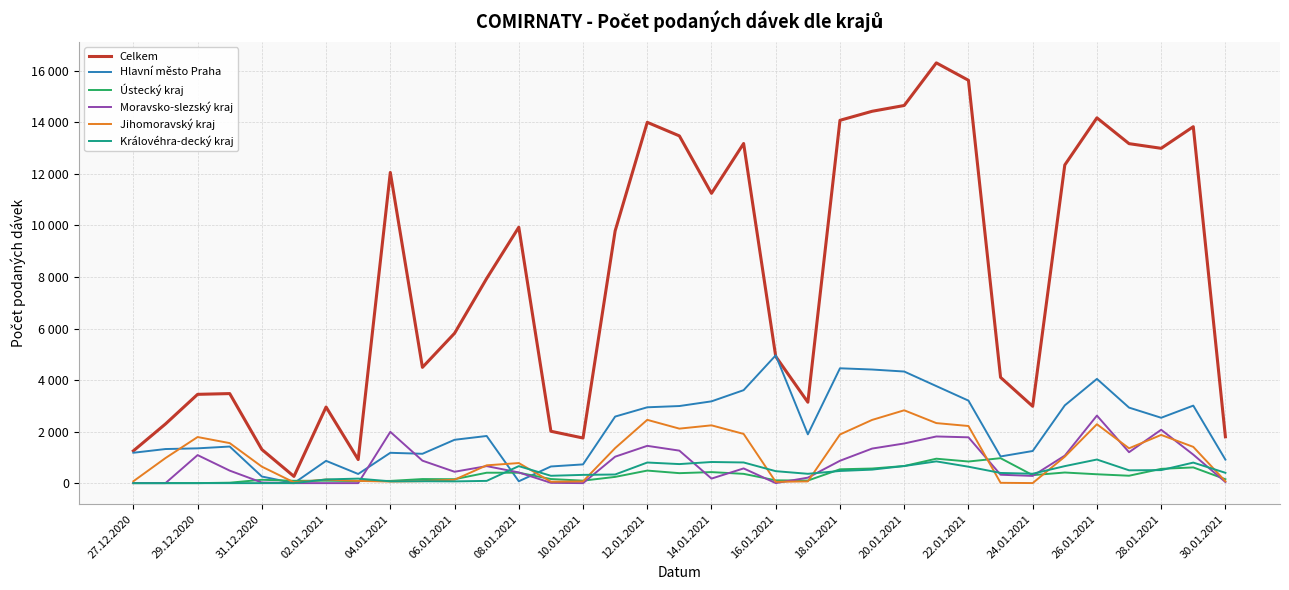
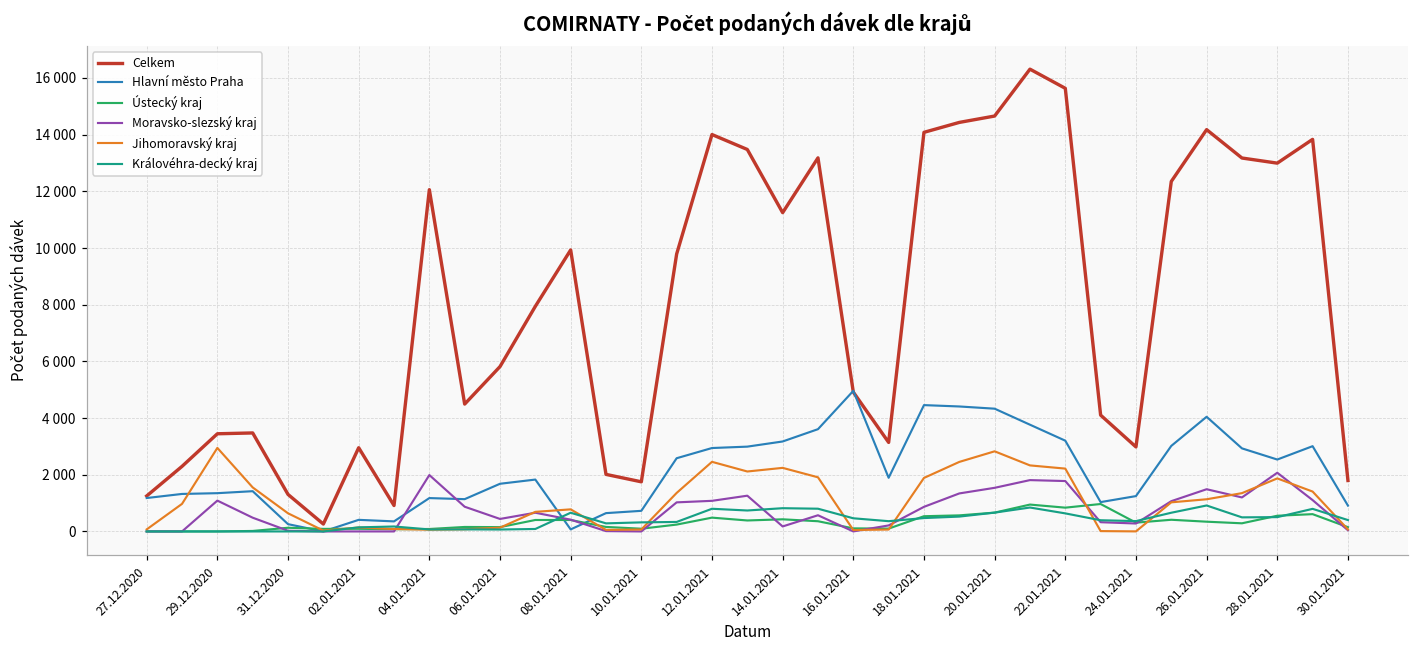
  {
    "Celkem": {
      "29.12.2020": 3400,
      "31.12.2020": 1300,
      "02.01.2021": 3000,
      "04.01.2021": 12100,
      "06.01.2021": 5800,
      "08.01.2021": 9900,
      "10.01.2021": 1800,
      "12.01.2021": 14000,
      "14.01.2021": 11200,
      "18.01.2021": 14100,
      "20.01.2021": 14700,
      "22.01.2021": 15600,
      "24.01.2021": 3000,
      "26.01.2021": 14200,
      "28.01.2021": 13000,
      "30.01.2021": 1800
    },
    "Hlavní město Praha": {
      "29.12.2020": 1400,
      "31.12.2020": 300,
-     "02.01.2021": 900,
+     "02.01.2021": 400,
      "04.01.2021": 1200,
      "06.01.2021": 1700,
      "08.01.2021": 100,
      "10.01.2021": 700,
      "12.01.2021": 2900,
      "14.01.2021": 3200,
      "18.01.2021": 4500,
      "20.01.2021": 4300,
      "22.01.2021": 3200,
      "24.01.2021": 1200,
      "26.01.2021": 4000,
      "28.01.2021": 2500,
      "30.01.2021": 900
    },
    "Moravsko-slezský kraj": {
      "29.12.2020": 1100,
      "04.01.2021": 2000,
      "06.01.2021": 400,
-     "12.01.2021": 1400,
+     "12.01.2021": 1100,
      "14.01.2021": 200,
      "18.01.2021": 900,
      "20.01.2021": 1500,
      "22.01.2021": 1800,
-     "26.01.2021": 2600,
+     "26.01.2021": 1500,
      "28.01.2021": 2100
    },
    "Jihomoravský kraj": {
-     "29.12.2020": 1800,
+     "29.12.2020": 2900,
      "31.12.2020": 600,
      "08.01.2021": 800,
      "12.01.2021": 2500,
      "14.01.2021": 2200,
      "18.01.2021": 1900,
      "20.01.2021": 2800,
      "22.01.2021": 2200,
      "24.01.2021": 0,
-     "26.01.2021": 2300,
+     "26.01.2021": 1100,
      "28.01.2021": 1900
    }
  }
